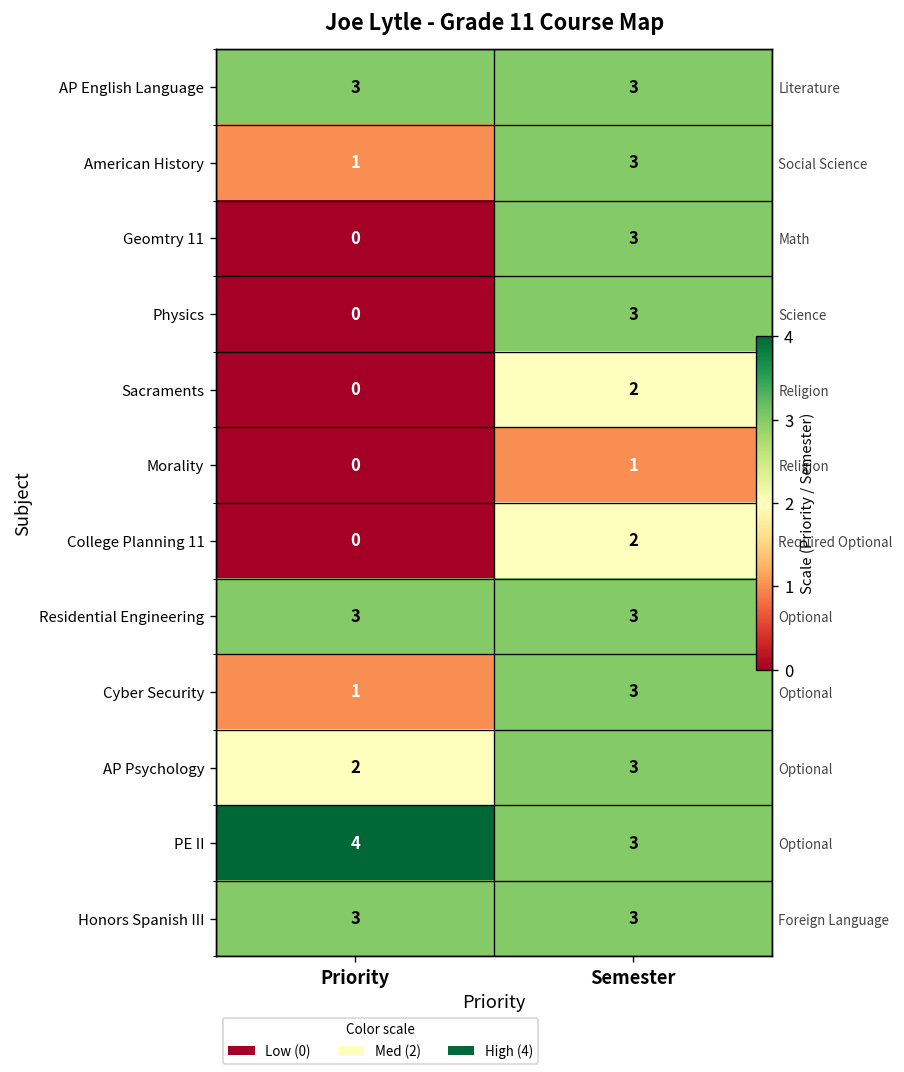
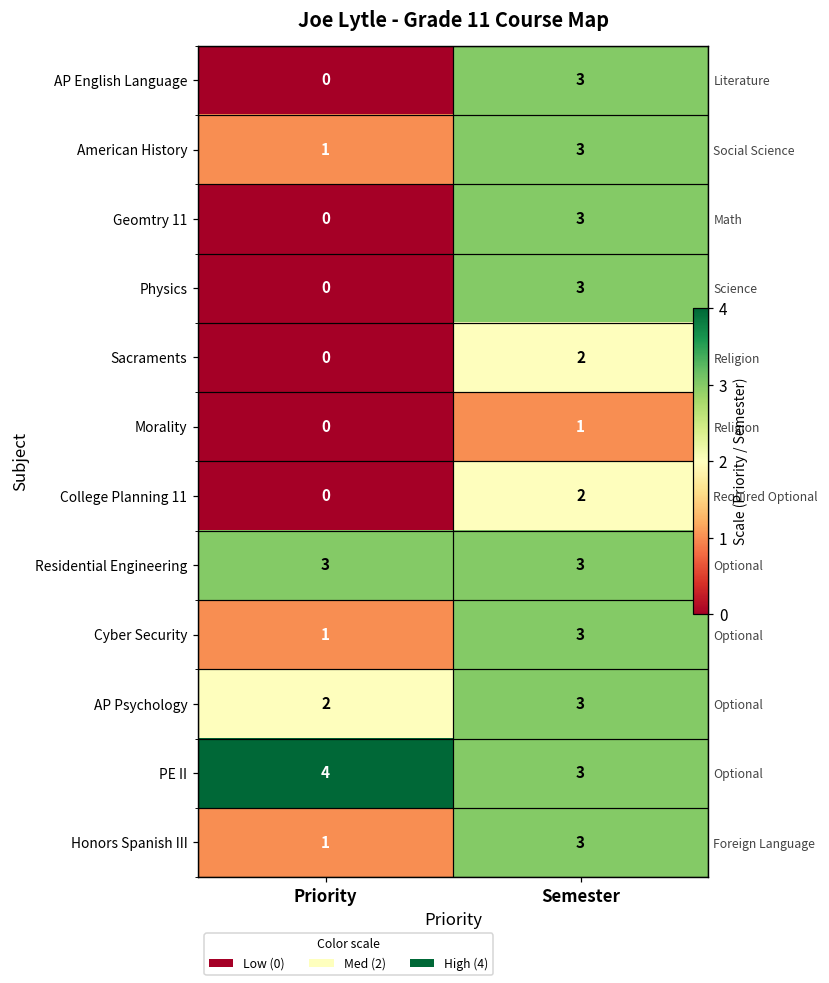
  {
    "AP English Language": {
-     "Priority": 3,
+     "Priority": 0,
      "Semester": 3
    },
    "American History": {
      "Priority": 1,
      "Semester": 3
    },
    "Geomtry 11": {
      "Priority": 0,
      "Semester": 3
    },
    "Physics": {
      "Priority": 0,
      "Semester": 3
    },
    "Sacraments": {
      "Priority": 0,
      "Semester": 2
    },
    "Morality": {
      "Priority": 0,
      "Semester": 1
    },
    "College Planning 11": {
      "Priority": 0,
      "Semester": 2
    },
    "Residential Engineering": {
      "Priority": 3,
      "Semester": 3
    },
    "Cyber Security": {
      "Priority": 1,
      "Semester": 3
    },
    "AP Psychology": {
      "Priority": 2,
      "Semester": 3
    },
    "PE II": {
      "Priority": 4,
      "Semester": 3
    },
    "Honors Spanish III": {
-     "Priority": 3,
+     "Priority": 1,
      "Semester": 3
    }
  }
